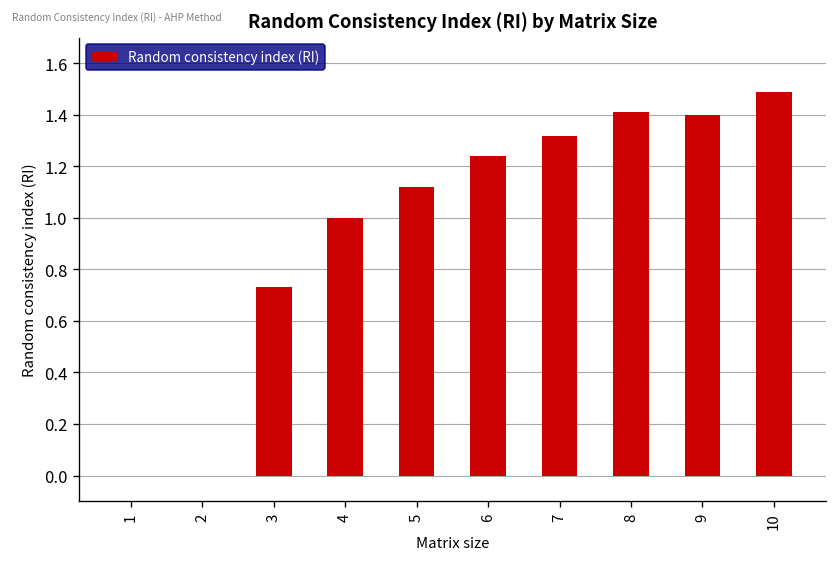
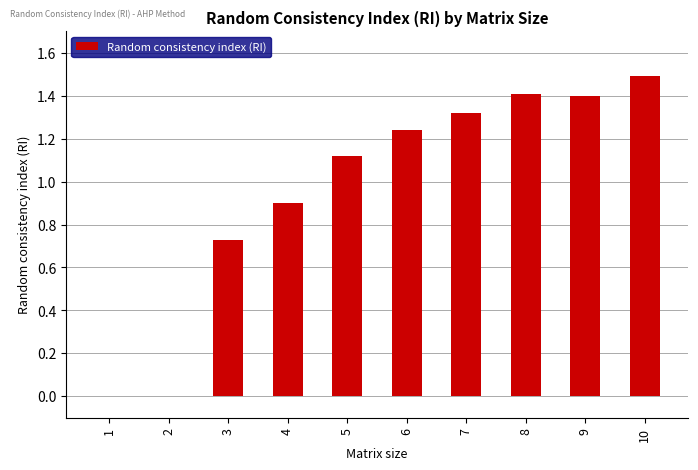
  {
    "1": 0.0,
    "2": 0.0,
    "3": 0.73,
-   "4": 1.0,
+   "4": 0.9,
    "5": 1.12,
    "6": 1.24,
    "7": 1.32,
    "8": 1.4,
    "9": 1.4,
    "10": 1.5
  }
